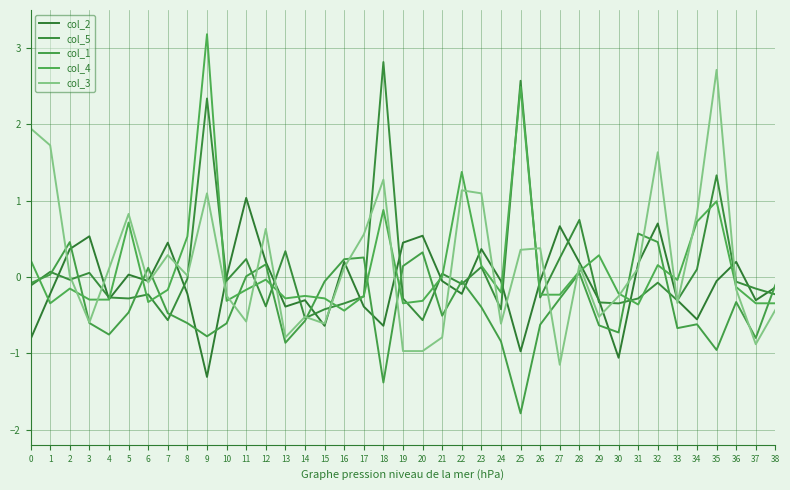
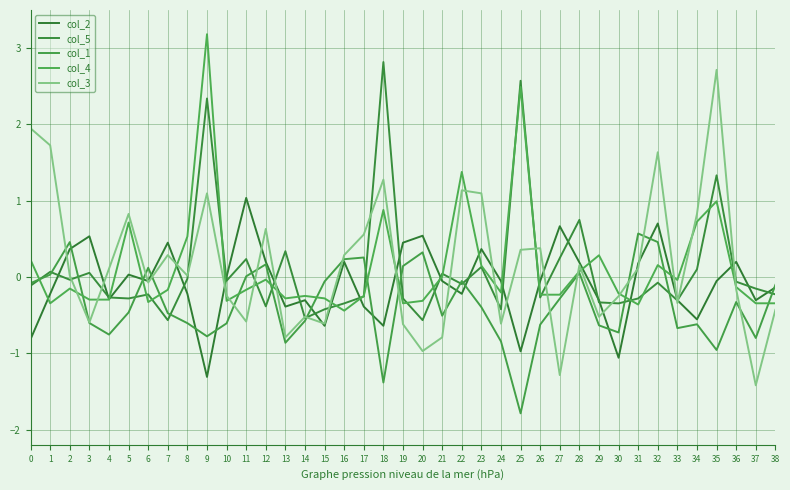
  {
    "col_3": {
      "0": 1.9,
      "1": 1.7,
      "2": 0.0,
      "4": 0.1,
      "5": 0.8,
      "7": 0.3,
      "8": 0.0,
      "9": 1.1,
      "10": -0.2,
      "11": -0.6,
      "12": 0.6,
      "13": -0.8,
-     "16": 0.1,
+     "16": 0.3,
      "17": 0.6,
      "18": 1.3,
-     "19": -1.0,
+     "19": -0.6,
      "20": -1.0,
      "21": -0.8,
      "22": 1.1,
      "23": 1.1,
      "24": -0.6,
      "25": 0.4,
      "26": 0.4,
-     "27": -1.2,
+     "27": -1.3,
      "28": 0.2,
      "29": -0.5,
      "30": -0.3,
      "31": 0.1,
      "32": 1.6,
      "33": -0.3,
      "34": 0.8,
      "35": 2.7,
-     "37": -0.9,
+     "37": -1.4,
      "38": -0.4
    }
  }
